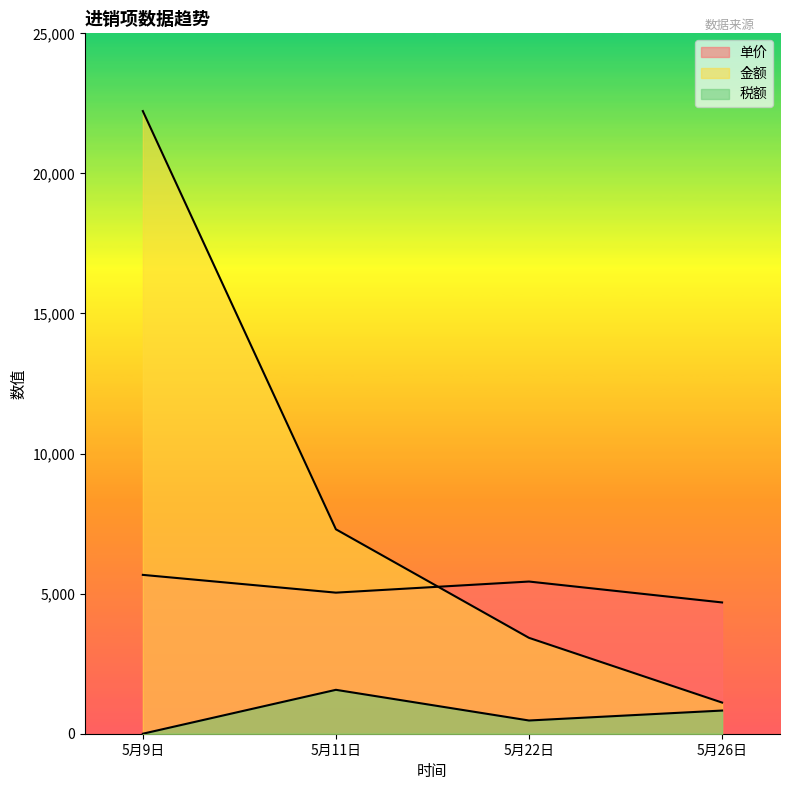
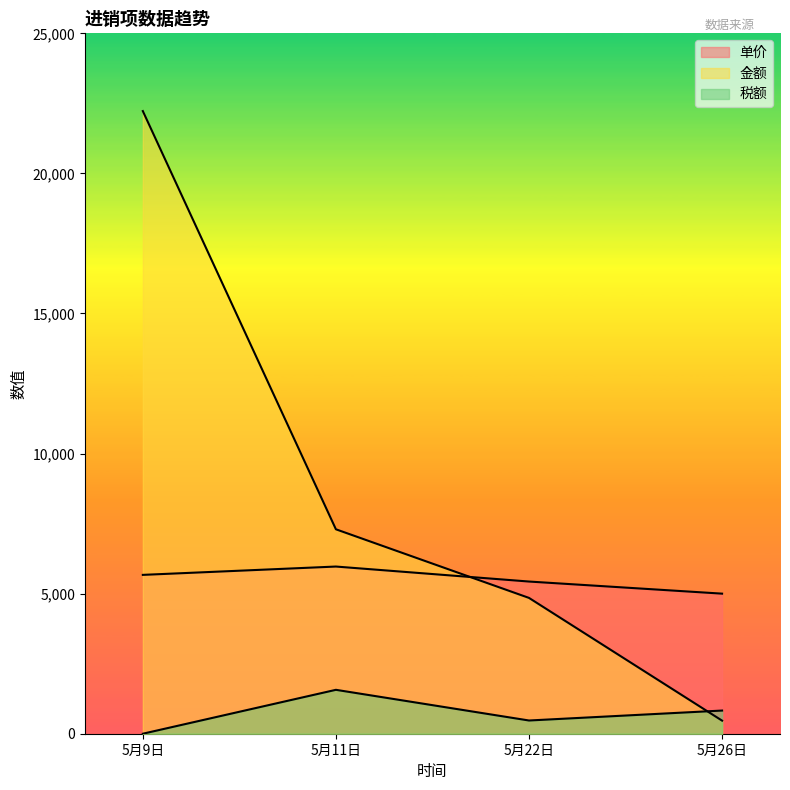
  {
    "单价": {
      "5月9日": "5,700",
-     "5月11日": "5,000",
+     "5月11日": "6,000",
      "5月22日": "5,400",
-     "5月26日": "4,700"
+     "5月26日": "5,000"
    },
    "金额": {
      "5月9日": "22,200",
      "5月11日": "7,300",
-     "5月22日": "3,400",
-     "5月26日": "1,100"
+     "5月22日": "4,800",
+     "5月26日": "500"
    },
    "税额": {
      "5月9日": "0",
      "5月11日": "1,600",
      "5月22日": "500",
      "5月26日": "800"
    }
  }
